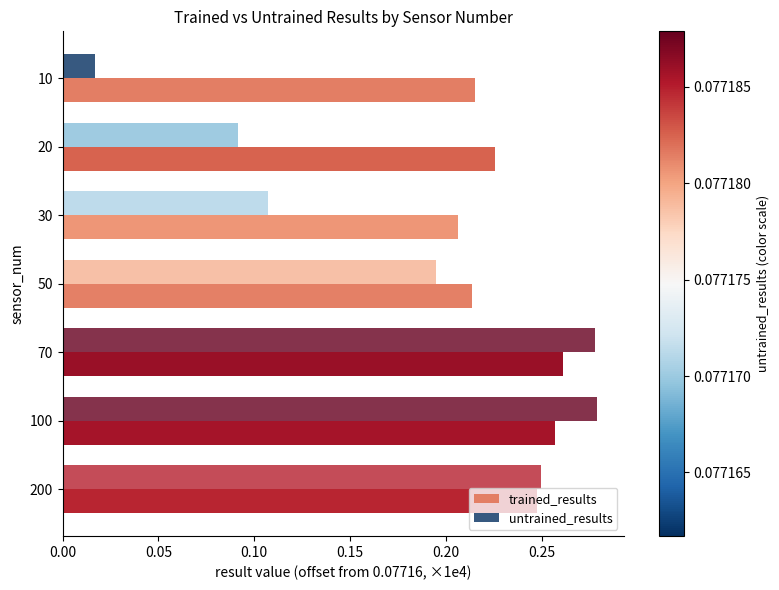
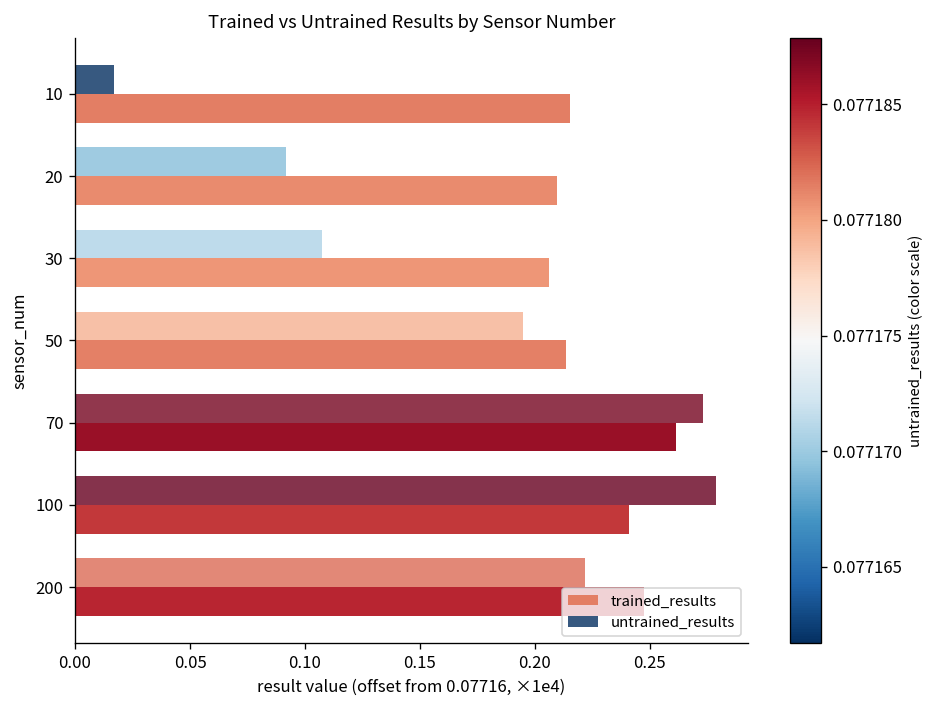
  {
    "trained_results": {
      "10": 0.215,
-     "20": 0.226,
+     "20": 0.210,
      "30": 0.206,
      "50": 0.214,
      "70": 0.261,
-     "100": 0.257
+     "100": 0.241
    },
    "untrained_results": {
      "10": 0.017,
      "20": 0.092,
      "30": 0.107,
      "50": 0.195,
-     "70": 0.278,
+     "70": 0.273,
      "100": 0.279,
-     "200": 0.249
+     "200": 0.222
    }
  }
